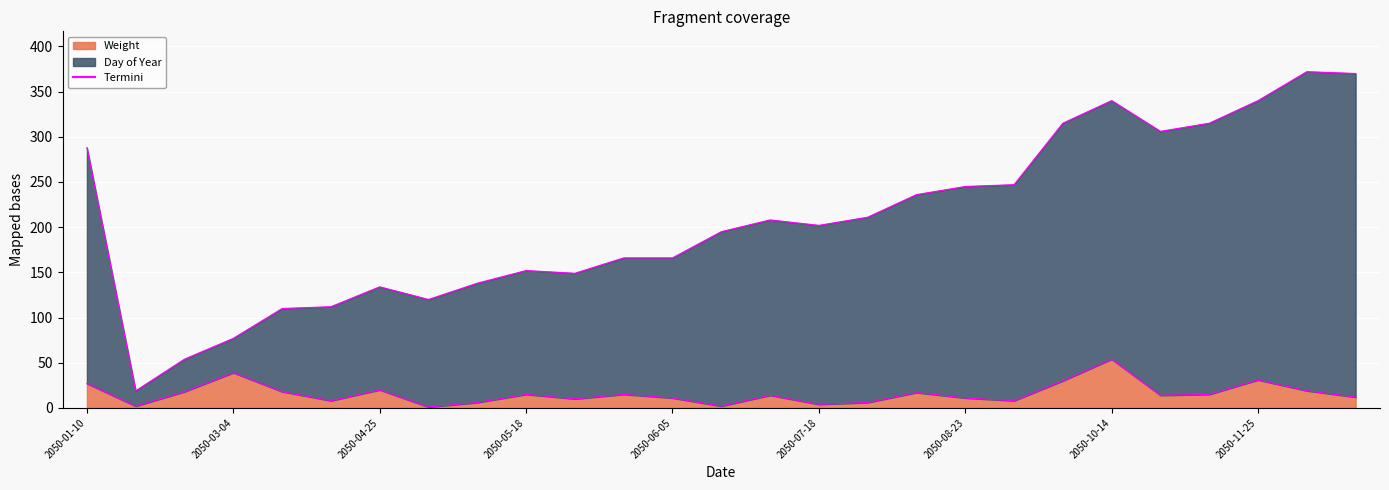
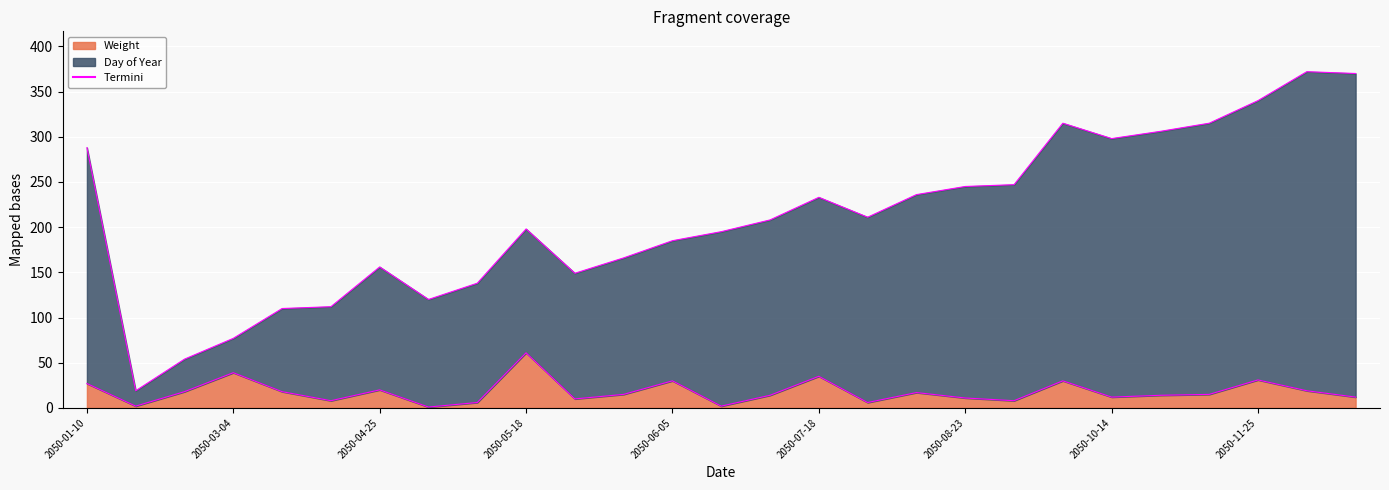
  {
    "Weight": {
      "2050-01-10": 30,
      "2050-03-04": 40,
      "2050-04-25": 20,
-     "2050-05-18": 20,
-     "2050-06-05": 10,
-     "2050-07-18": 0,
+     "2050-05-18": 60,
+     "2050-06-05": 30,
+     "2050-07-18": 40,
      "2050-08-23": 10,
-     "2050-10-14": 50,
+     "2050-10-14": 10,
      "2050-11-25": 30
    },
    "Day of Year": {
      "2050-01-10": 260,
      "2050-03-04": 40,
-     "2050-04-25": 110,
+     "2050-04-25": 140,
      "2050-05-18": 140,
      "2050-06-05": 160,
      "2050-07-18": 200,
      "2050-08-23": 230,
      "2050-10-14": 290,
      "2050-11-25": 310
    }
  }
